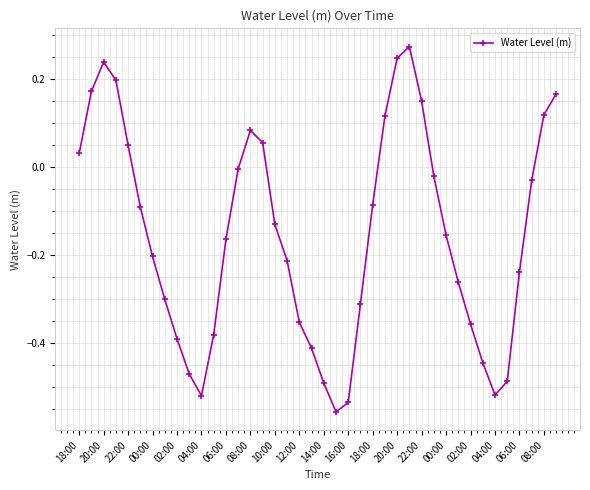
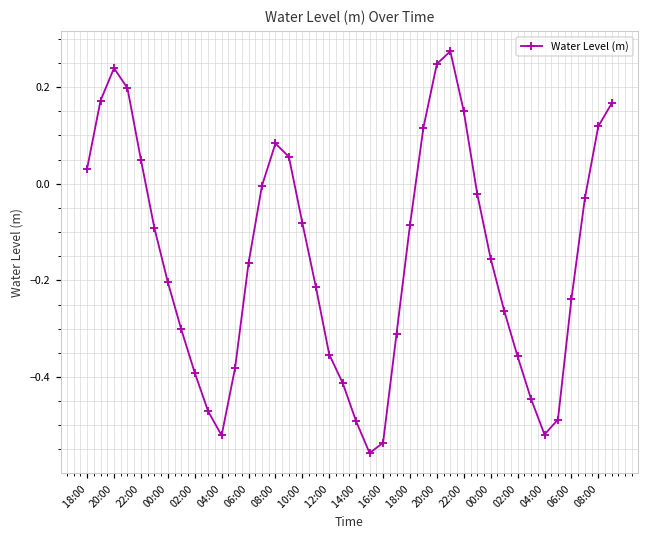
  {
-   "10:00": -0.13,
+   "10:00": -0.08,
    "12:00": -0.35,
    "14:00": -0.49,
    "16:00": -0.54
  }
